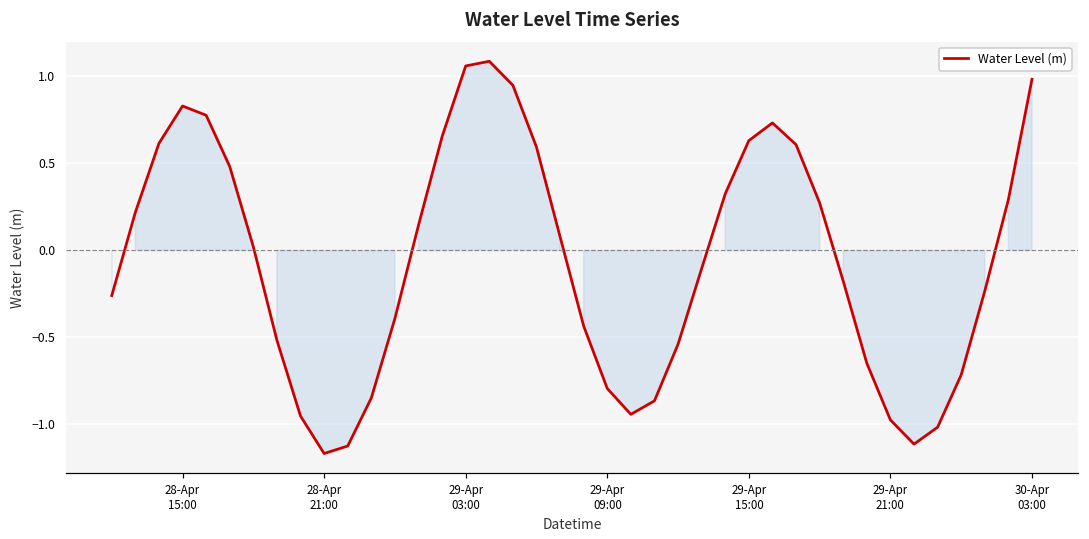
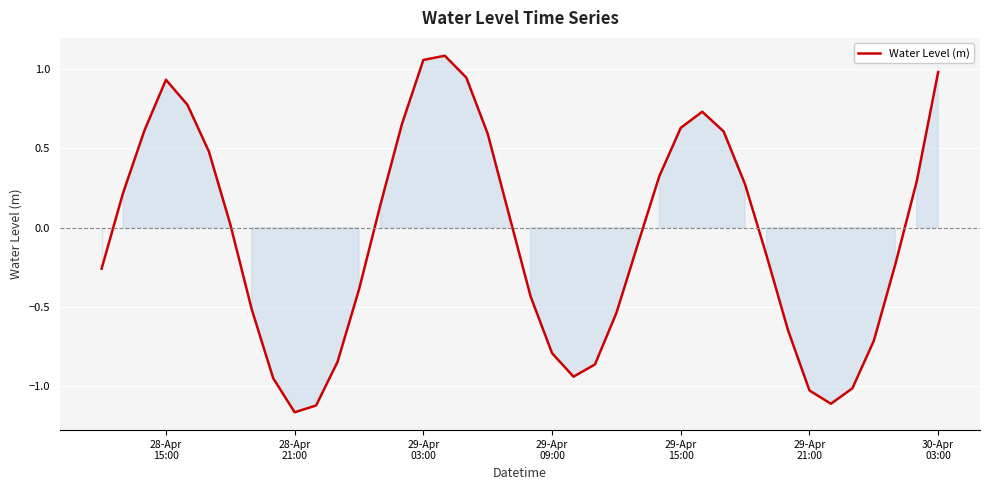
  {
-   "28-Apr 15:00": 0.83,
+   "28-Apr 15:00": 0.93,
    "28-Apr 21:00": -1.17,
    "29-Apr 03:00": 1.06,
    "29-Apr 09:00": -0.79,
    "29-Apr 15:00": 0.63,
-   "29-Apr 21:00": -0.97,
+   "29-Apr 21:00": -1.03,
    "30-Apr 03:00": 0.98
  }
